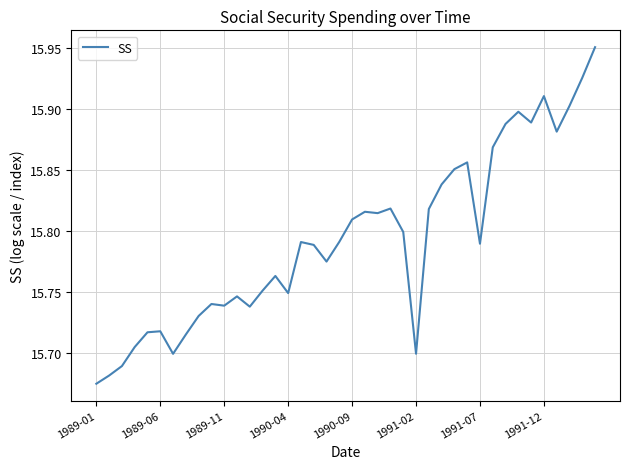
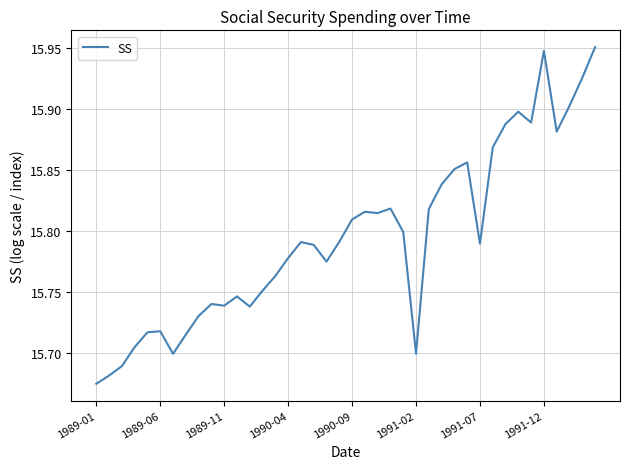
  {
    "1989-01": 15.675,
    "1989-06": 15.718,
    "1989-11": 15.739,
-   "1990-04": 15.749,
+   "1990-04": 15.778,
    "1990-09": 15.810,
    "1991-02": 15.700,
    "1991-07": 15.790,
-   "1991-12": 15.911
+   "1991-12": 15.948
  }
